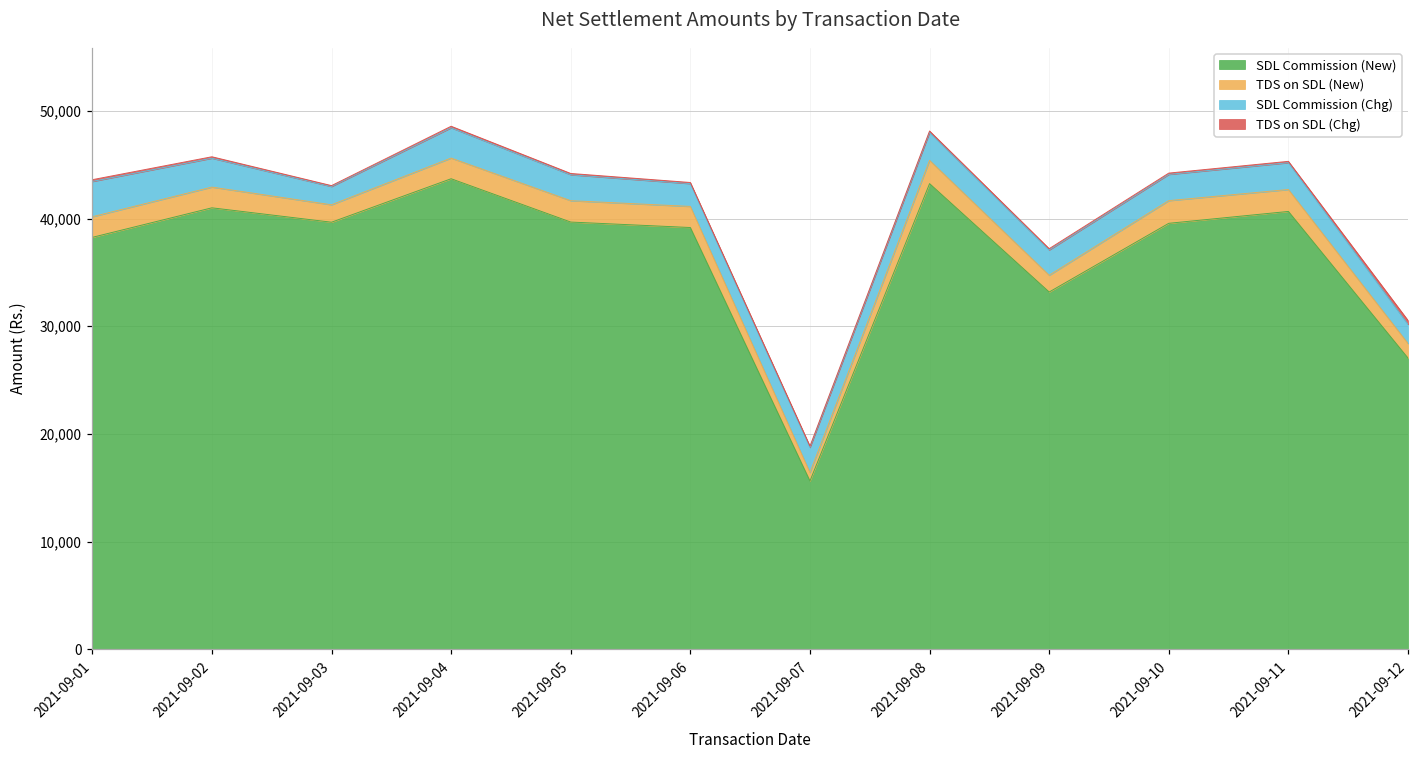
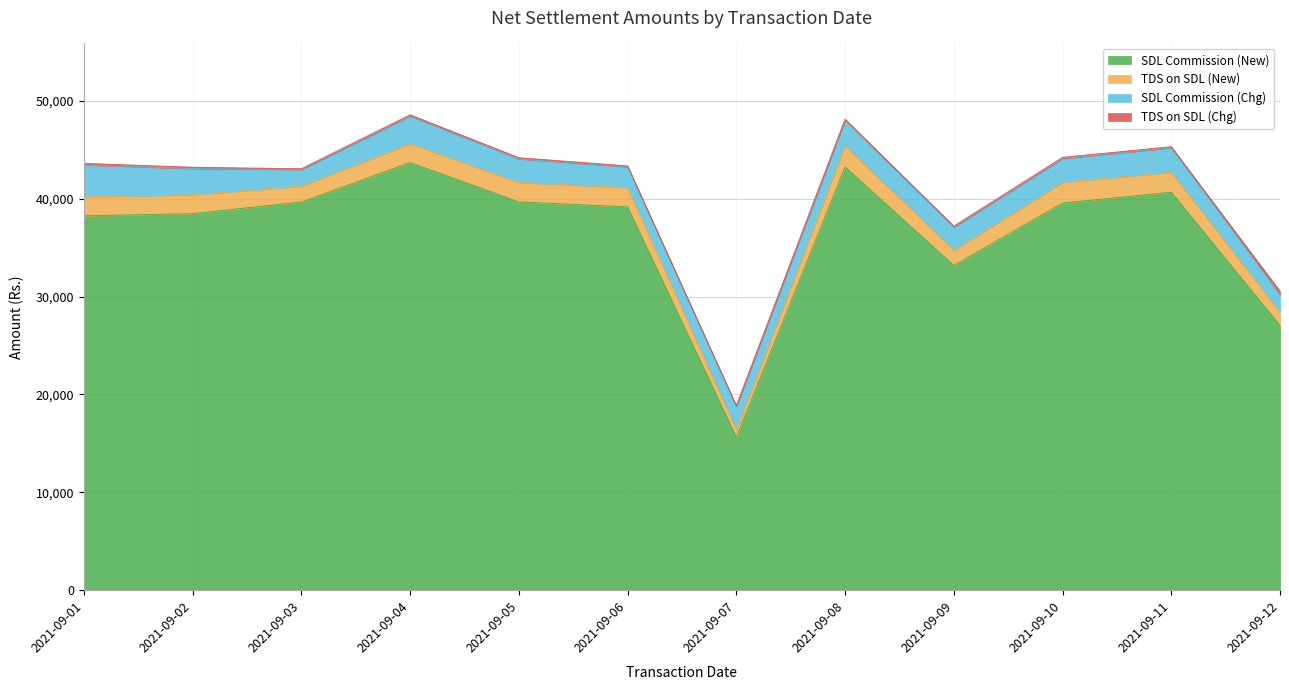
  {
    "SDL Commission (New)": {
      "2021-09-01": "38,000",
-     "2021-09-02": "41,000",
+     "2021-09-02": "38,000",
      "2021-09-03": "40,000",
      "2021-09-04": "44,000",
      "2021-09-05": "40,000",
      "2021-09-06": "39,000",
      "2021-09-07": "16,000",
      "2021-09-08": "43,000",
      "2021-09-09": "33,000",
      "2021-09-10": "40,000",
      "2021-09-11": "41,000",
      "2021-09-12": "27,000"
    },
    "TDS on SDL (New)": {
      "2021-09-01": "2,000",
      "2021-09-02": "2,000",
      "2021-09-03": "2,000",
      "2021-09-04": "2,000",
      "2021-09-05": "2,000",
      "2021-09-06": "2,000",
      "2021-09-07": "1,000",
      "2021-09-08": "2,000",
      "2021-09-09": "2,000",
      "2021-09-10": "2,000",
      "2021-09-11": "2,000",
      "2021-09-12": "1,000"
    },
    "SDL Commission (Chg)": {
      "2021-09-12": "2,000"
    },
    "TDS on SDL (Chg)": {
      "2021-09-12": "0"
    }
  }
